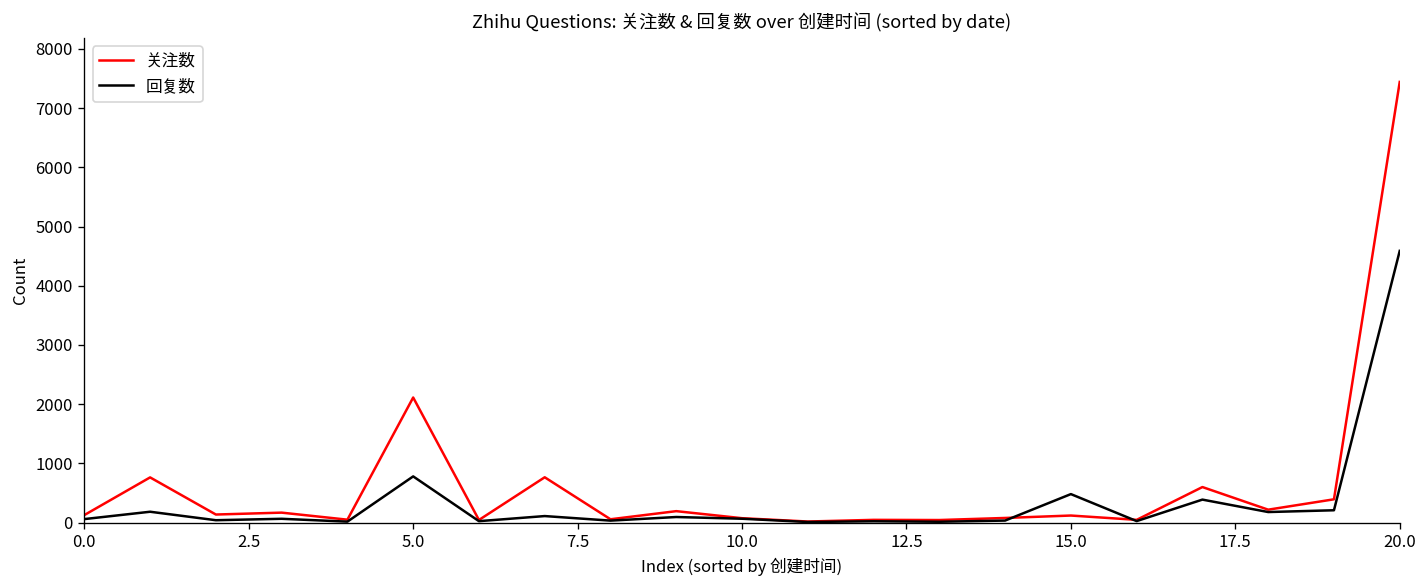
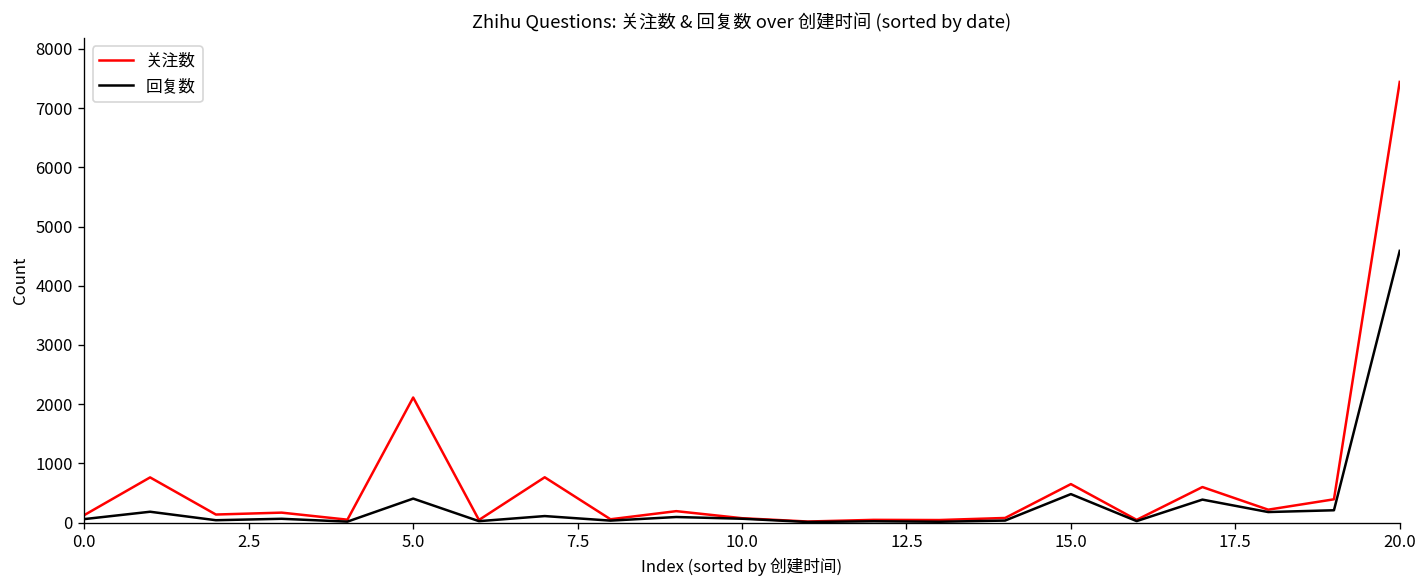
  {
    "关注数": {
      "0.0": 100,
      "5.0": 2100,
-     "15.0": 100,
+     "15.0": 700,
      "20.0": 7400
    },
    "回复数": {
      "0.0": 100,
-     "5.0": 800,
+     "5.0": 400,
      "15.0": 500,
      "20.0": 4600
    }
  }
